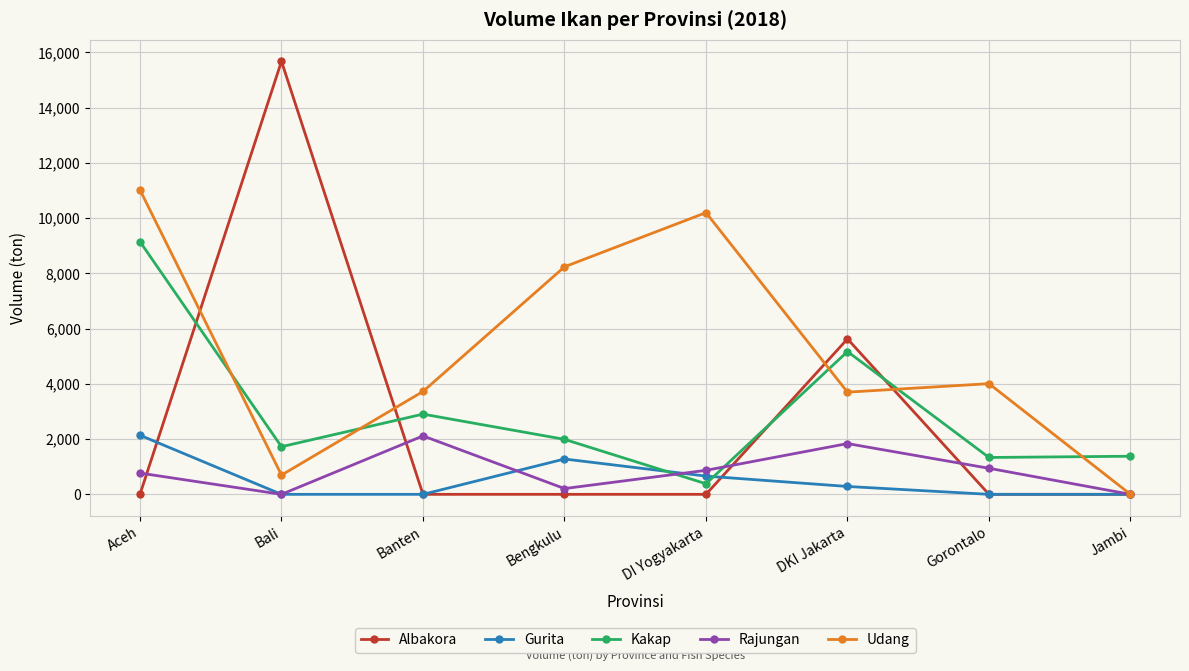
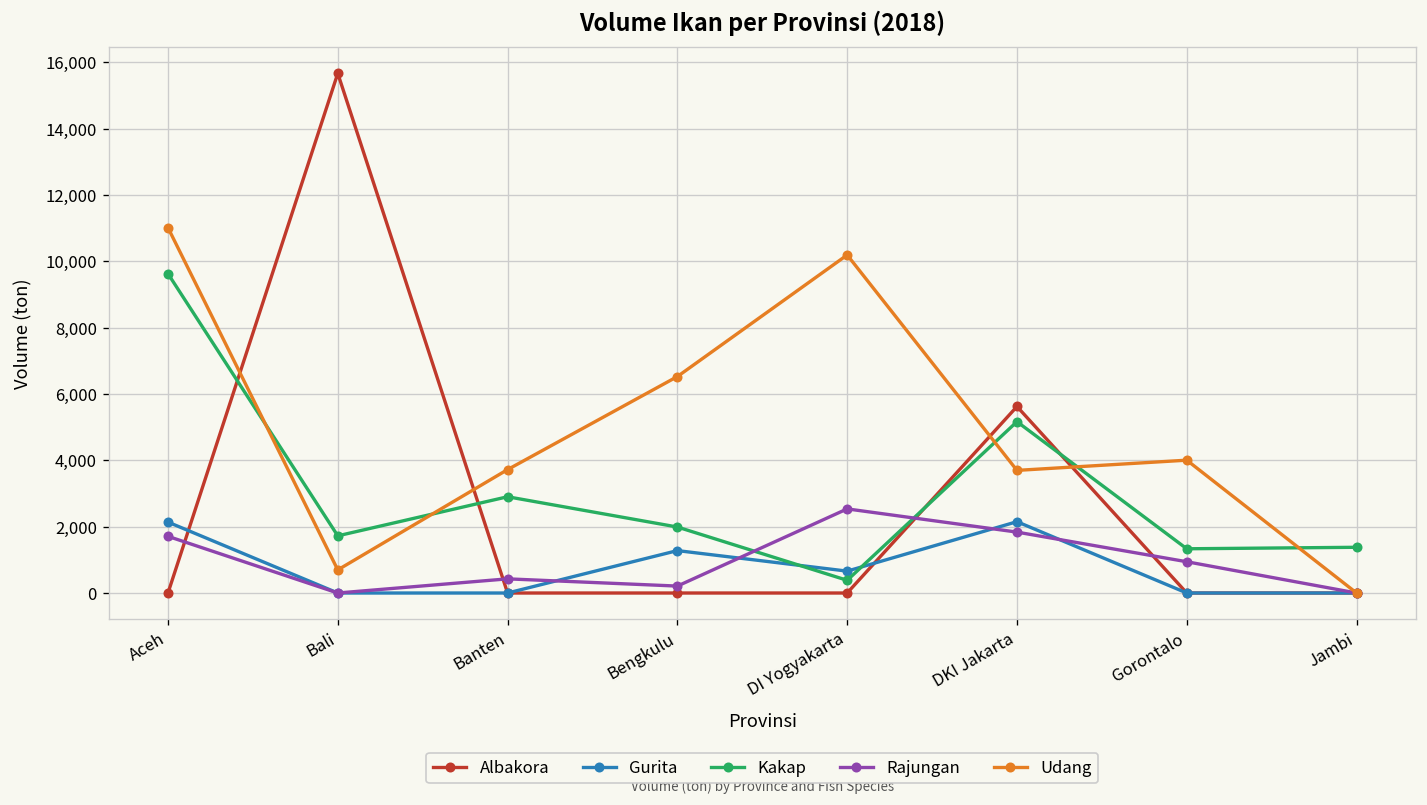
  {
    "Albakora": {
      "Aceh": "0",
      "Bali": "15,700",
      "Bengkulu": "0",
      "DI Yogyakarta": "0",
      "DKI Jakarta": "5,600"
    },
    "Gurita": {
      "Aceh": "2,100",
      "Bengkulu": "1,300",
      "DI Yogyakarta": "700",
-     "DKI Jakarta": "300"
+     "DKI Jakarta": "2,200"
    },
    "Kakap": {
-     "Aceh": "9,100",
+     "Aceh": "9,600",
      "Bali": "1,700",
      "Banten": "2,900",
      "Bengkulu": "2,000",
      "DI Yogyakarta": "400",
      "DKI Jakarta": "5,200",
      "Gorontalo": "1,300",
      "Jambi": "1,400"
    },
    "Rajungan": {
-     "Aceh": "800",
-     "Banten": "2,100",
+     "Aceh": "1,700",
+     "Banten": "400",
      "Bengkulu": "200",
-     "DI Yogyakarta": "900",
+     "DI Yogyakarta": "2,500",
      "DKI Jakarta": "1,800",
      "Gorontalo": "900"
    },
    "Udang": {
      "Aceh": "11,000",
      "Bali": "700",
      "Banten": "3,700",
-     "Bengkulu": "8,200",
+     "Bengkulu": "6,500",
      "DI Yogyakarta": "10,200",
      "DKI Jakarta": "3,700",
      "Gorontalo": "4,000"
    }
  }
